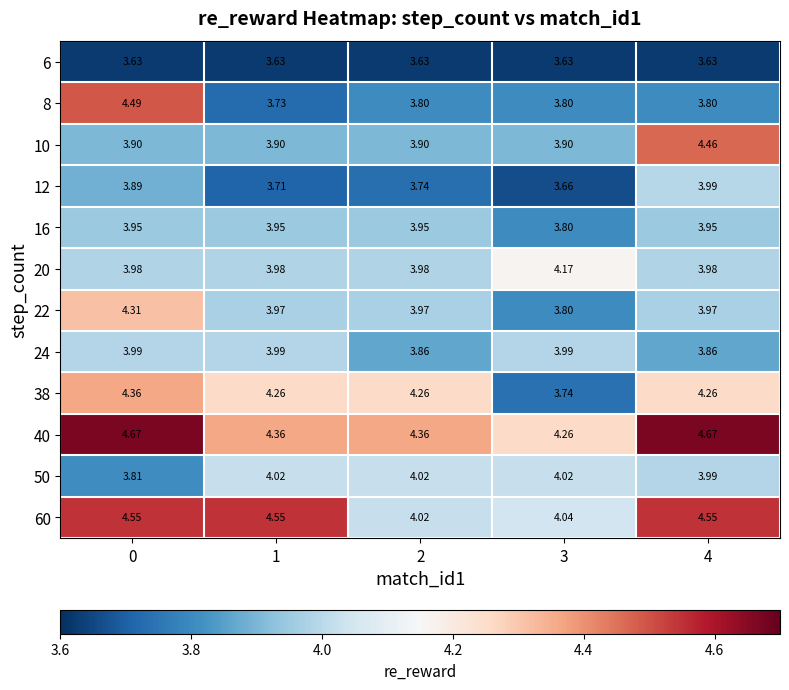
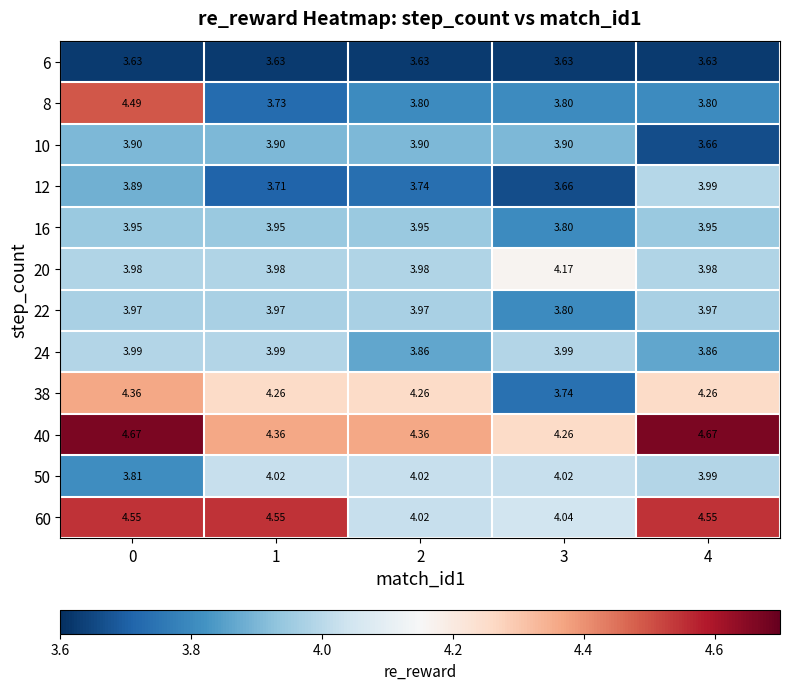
  {
    "6": {
      "0": 3.63,
      "1": 3.63,
      "2": 3.63,
      "3": 3.63,
      "4": 3.63
    },
    "8": {
      "0": 4.49,
      "1": 3.73,
      "2": 3.80,
      "3": 3.80,
      "4": 3.80
    },
    "10": {
      "0": 3.90,
      "1": 3.90,
      "2": 3.90,
      "3": 3.90,
-     "4": 4.46
+     "4": 3.66
    },
    "12": {
      "0": 3.89,
      "1": 3.71,
      "2": 3.74,
      "3": 3.66,
      "4": 3.99
    },
    "16": {
      "0": 3.95,
      "1": 3.95,
      "2": 3.95,
      "3": 3.80,
      "4": 3.95
    },
    "20": {
      "0": 3.98,
      "1": 3.98,
      "2": 3.98,
      "3": 4.17,
      "4": 3.98
    },
    "22": {
-     "0": 4.31,
+     "0": 3.97,
      "1": 3.97,
      "2": 3.97,
      "3": 3.80,
      "4": 3.97
    },
    "24": {
      "0": 3.99,
      "1": 3.99,
      "2": 3.86,
      "3": 3.99,
      "4": 3.86
    },
    "38": {
      "0": 4.36,
      "1": 4.26,
      "2": 4.26,
      "3": 3.74,
      "4": 4.26
    },
    "40": {
      "0": 4.67,
      "1": 4.36,
      "2": 4.36,
      "3": 4.26,
      "4": 4.67
    },
    "50": {
      "0": 3.81,
      "1": 4.02,
      "2": 4.02,
      "3": 4.02,
      "4": 3.99
    },
    "60": {
      "0": 4.55,
      "1": 4.55,
      "2": 4.02,
      "3": 4.04,
      "4": 4.55
    }
  }
